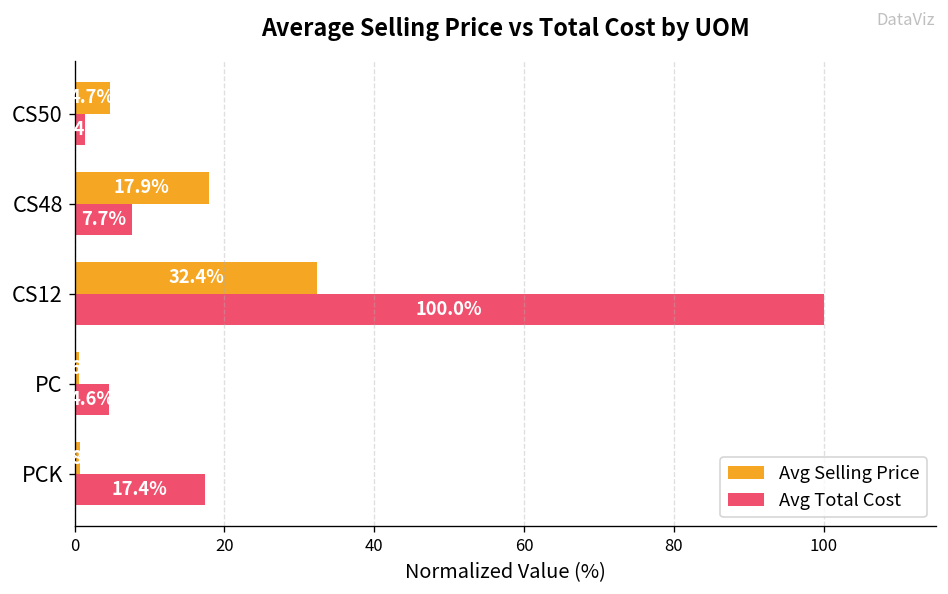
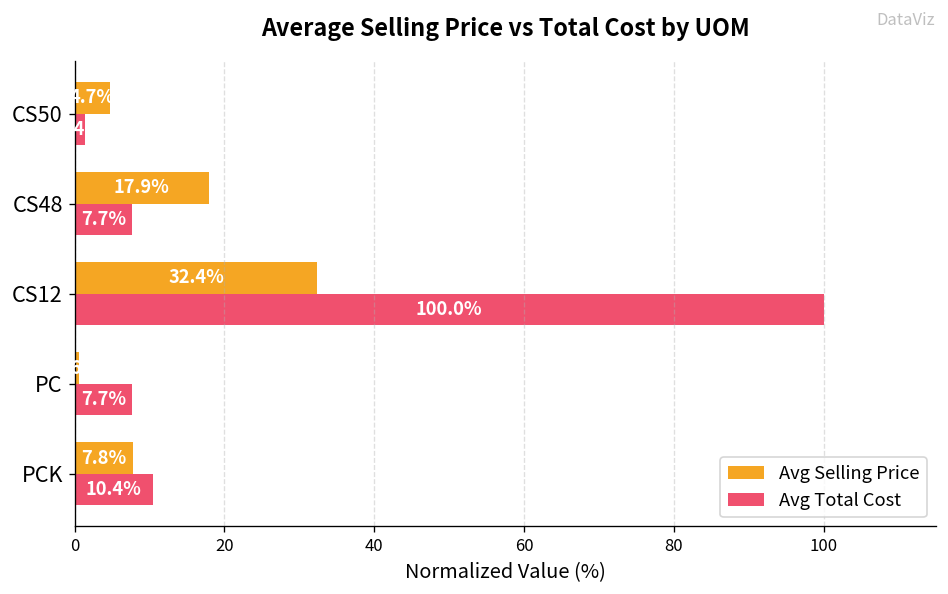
  {
    "Avg Selling Price": {
      "PC": "1",
-     "PCK": "1"
+     "PCK": "8"
    },
    "Avg Total Cost": {
      "CS48": "7.7%",
      "CS12": "100.0%",
-     "PC": "4.6%",
-     "PCK": "17.4%"
+     "PC": "7.7%",
+     "PCK": "10.4%"
    }
  }
